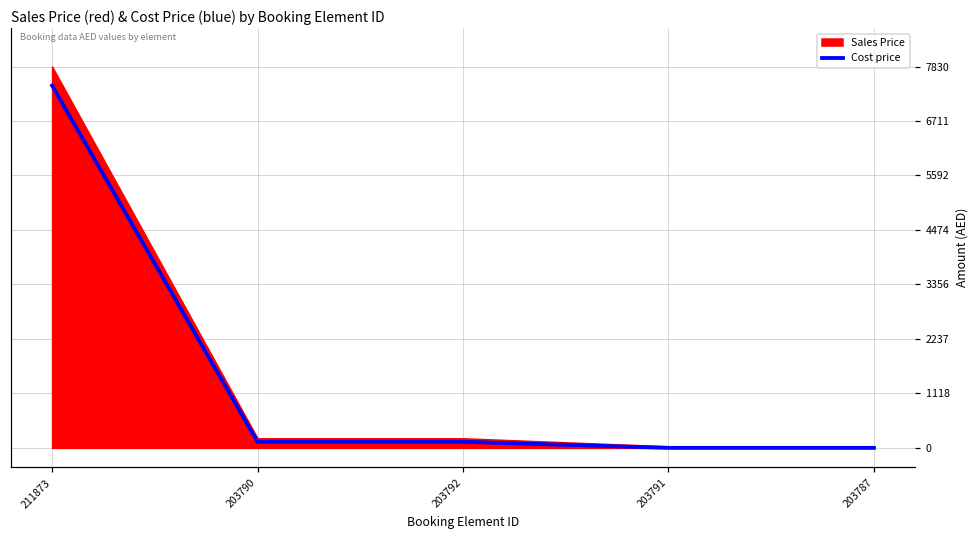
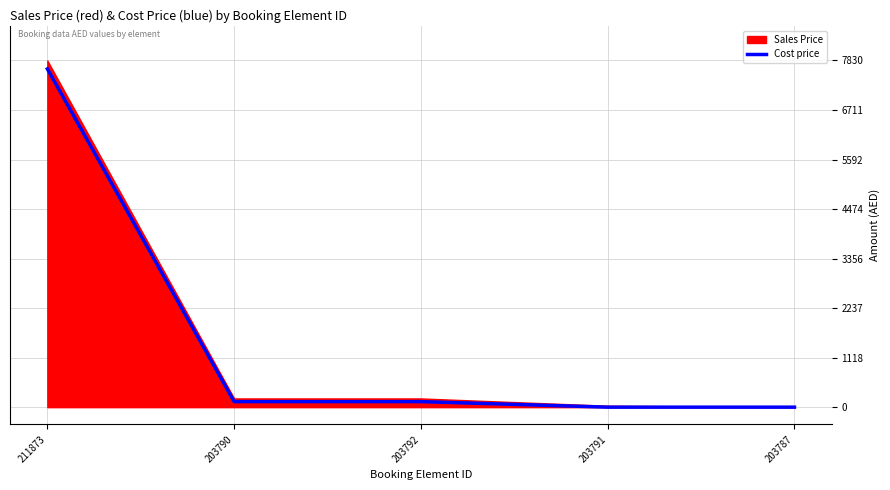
  {
    "Cost price": {
-     "211873": 7400,
+     "211873": 7600,
      "203790": 100,
      "203792": 100
    },
    "Sales Price": {
      "211873": 7800,
      "203790": 200,
      "203792": 200
    }
  }
